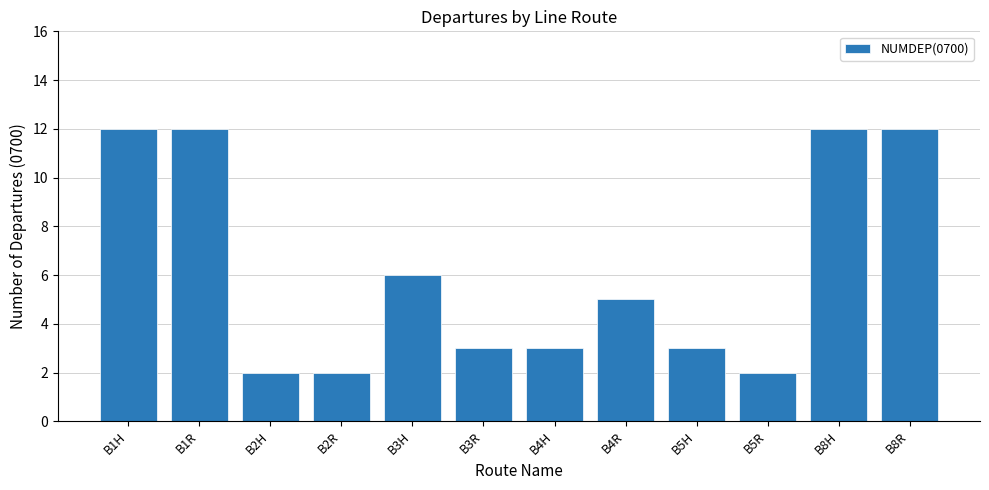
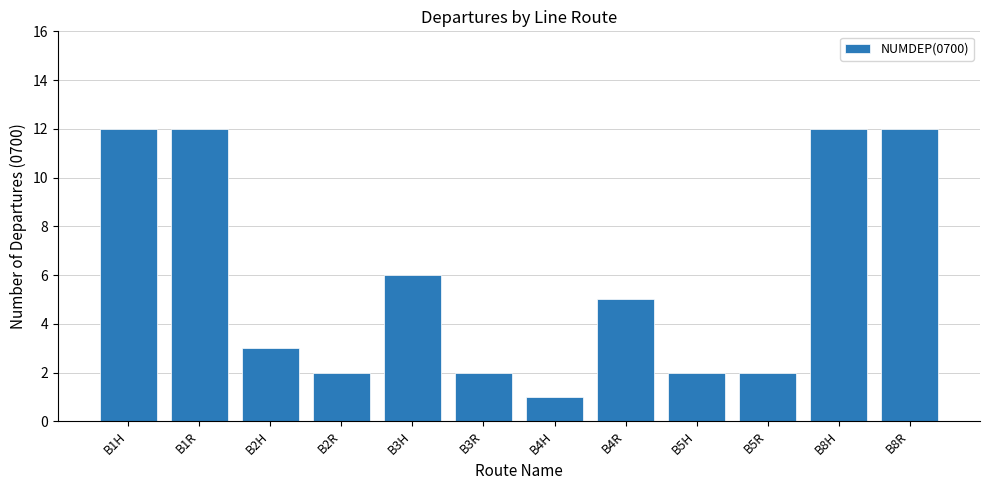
  {
    "B1H": 12,
    "B1R": 12,
-   "B2H": 2,
+   "B2H": 3,
    "B2R": 2,
    "B3H": 6,
-   "B3R": 3,
-   "B4H": 3,
+   "B3R": 2,
+   "B4H": 1,
    "B4R": 5,
-   "B5H": 3,
+   "B5H": 2,
    "B5R": 2,
    "B8H": 12,
    "B8R": 12
  }
